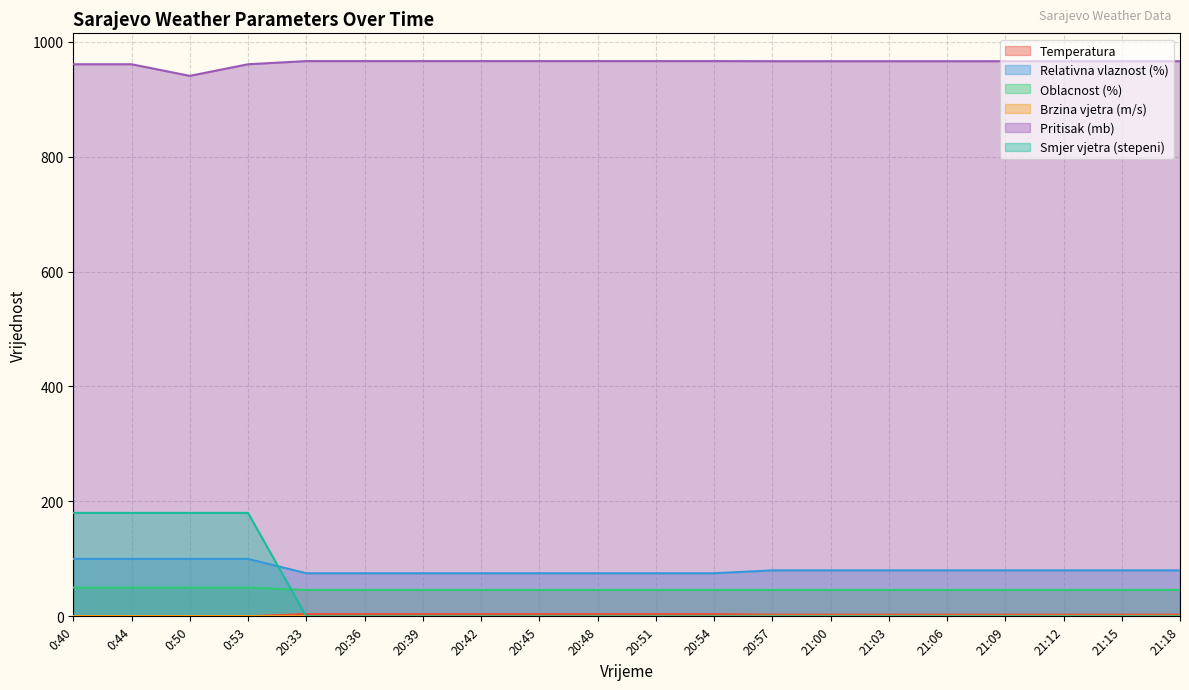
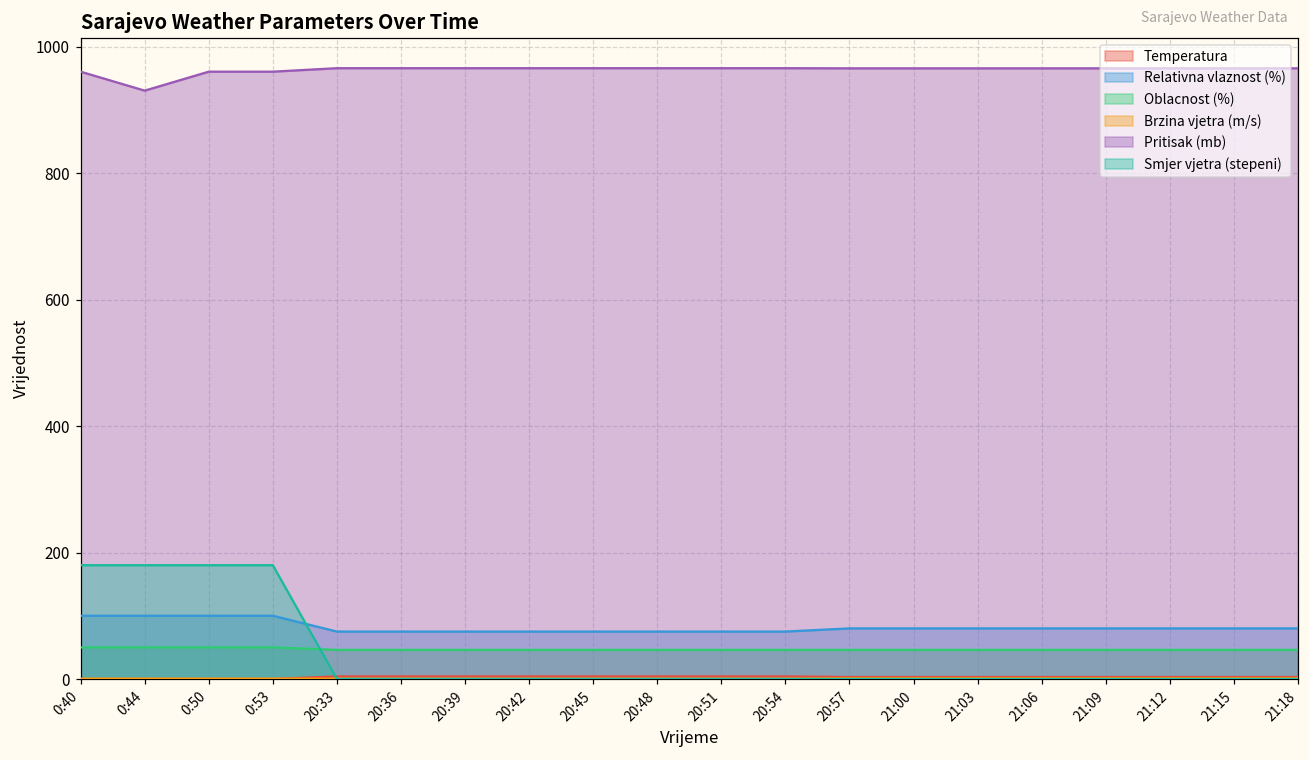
  {
    "Pritisak (mb)": {
      "0:40": 960,
-     "0:44": 960,
-     "0:50": 940,
+     "0:44": 930,
+     "0:50": 960,
      "0:53": 960,
      "20:33": 970,
      "20:36": 970,
      "20:39": 970,
      "20:42": 970,
      "20:45": 970,
      "20:48": 970,
      "20:51": 970,
      "20:54": 970,
      "20:57": 970,
      "21:00": 970,
      "21:03": 970,
      "21:06": 970,
      "21:18": 970
    }
  }
